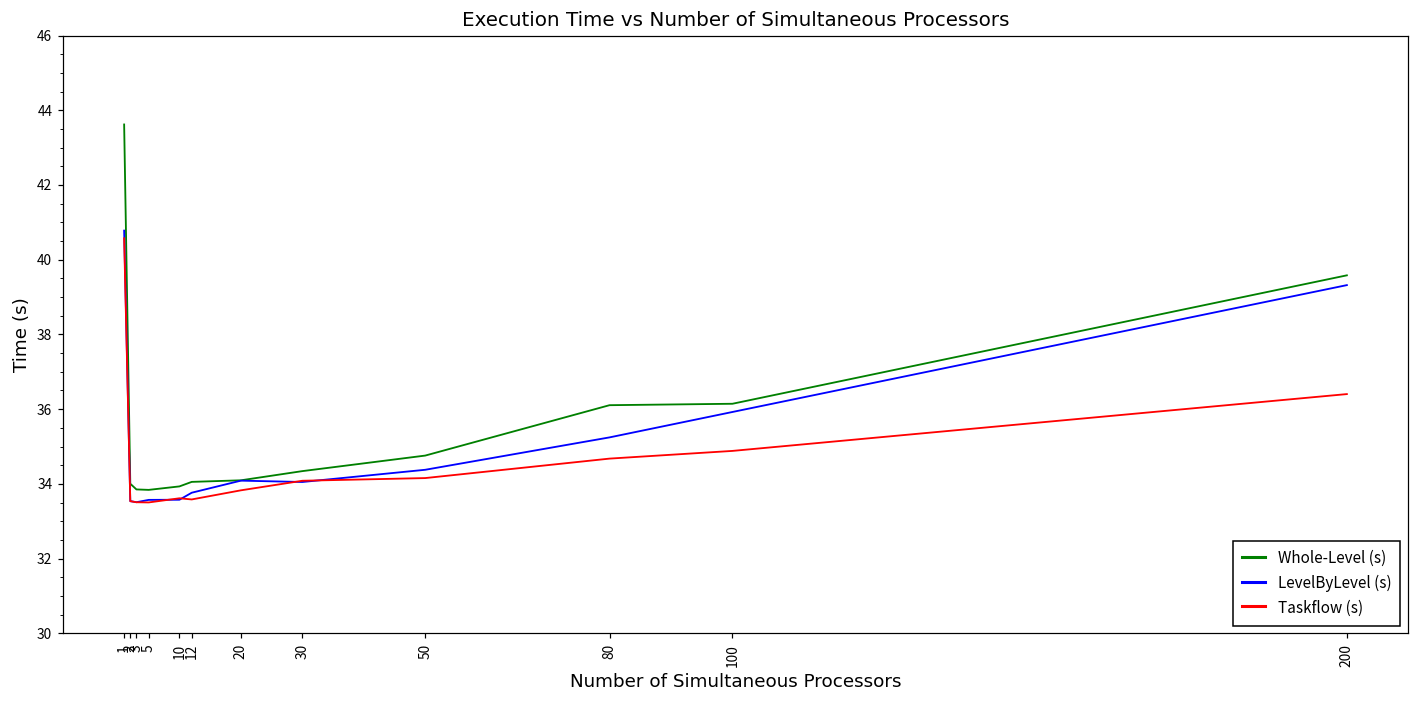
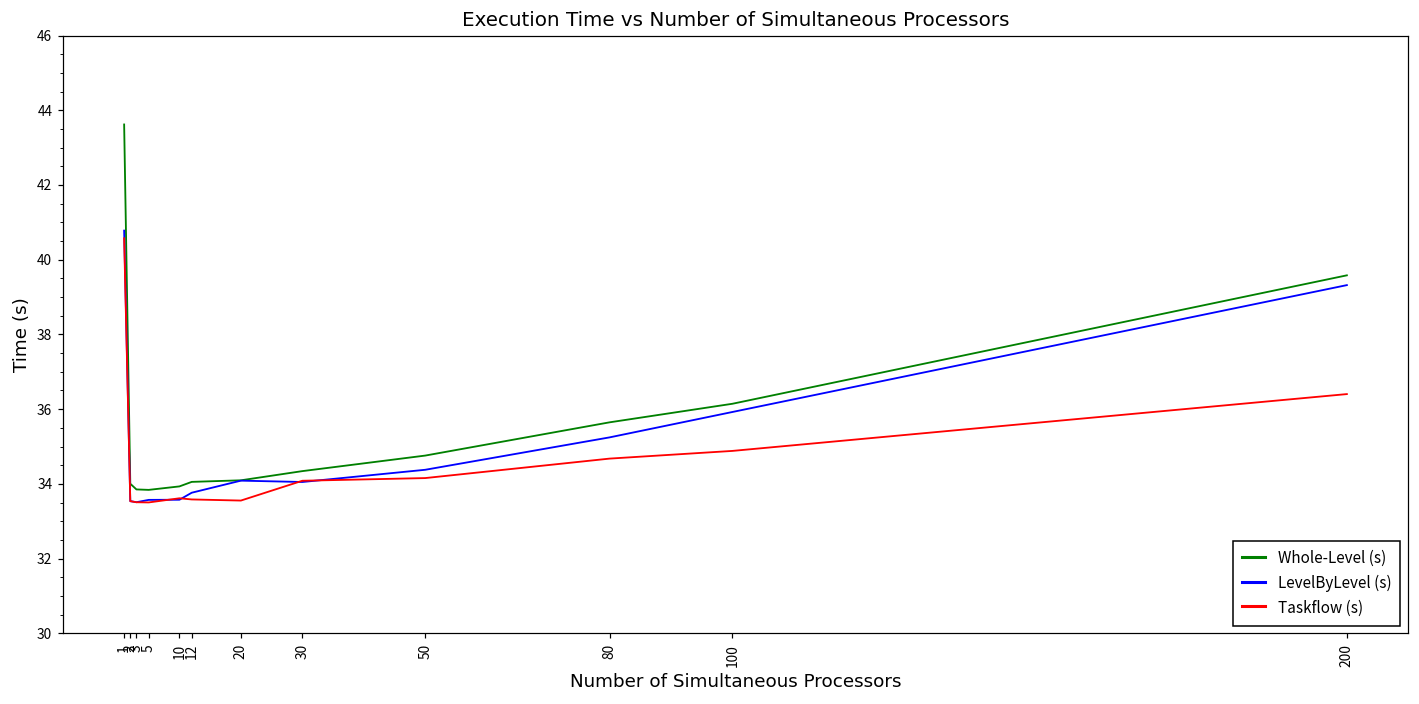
  {
    "Whole-Level (s)": {
      "1": 43.6,
      "2": 34.0,
      "3": 33.9,
      "5": 33.8,
      "10": 33.9,
      "12": 34.1,
      "30": 34.3,
      "50": 34.8,
-     "80": 36.1,
+     "80": 35.6,
      "100": 36.1,
      "200": 39.6
    },
    "LevelByLevel (s)": {
      "1": 40.8,
      "12": 33.8,
      "50": 34.4,
      "80": 35.2,
      "100": 35.9,
      "200": 39.3
    },
    "Taskflow (s)": {
      "1": 40.6,
      "12": 33.6,
-     "20": 33.8,
+     "20": 33.6,
      "50": 34.2,
      "80": 34.7,
      "100": 34.9,
      "200": 36.4
    }
  }
